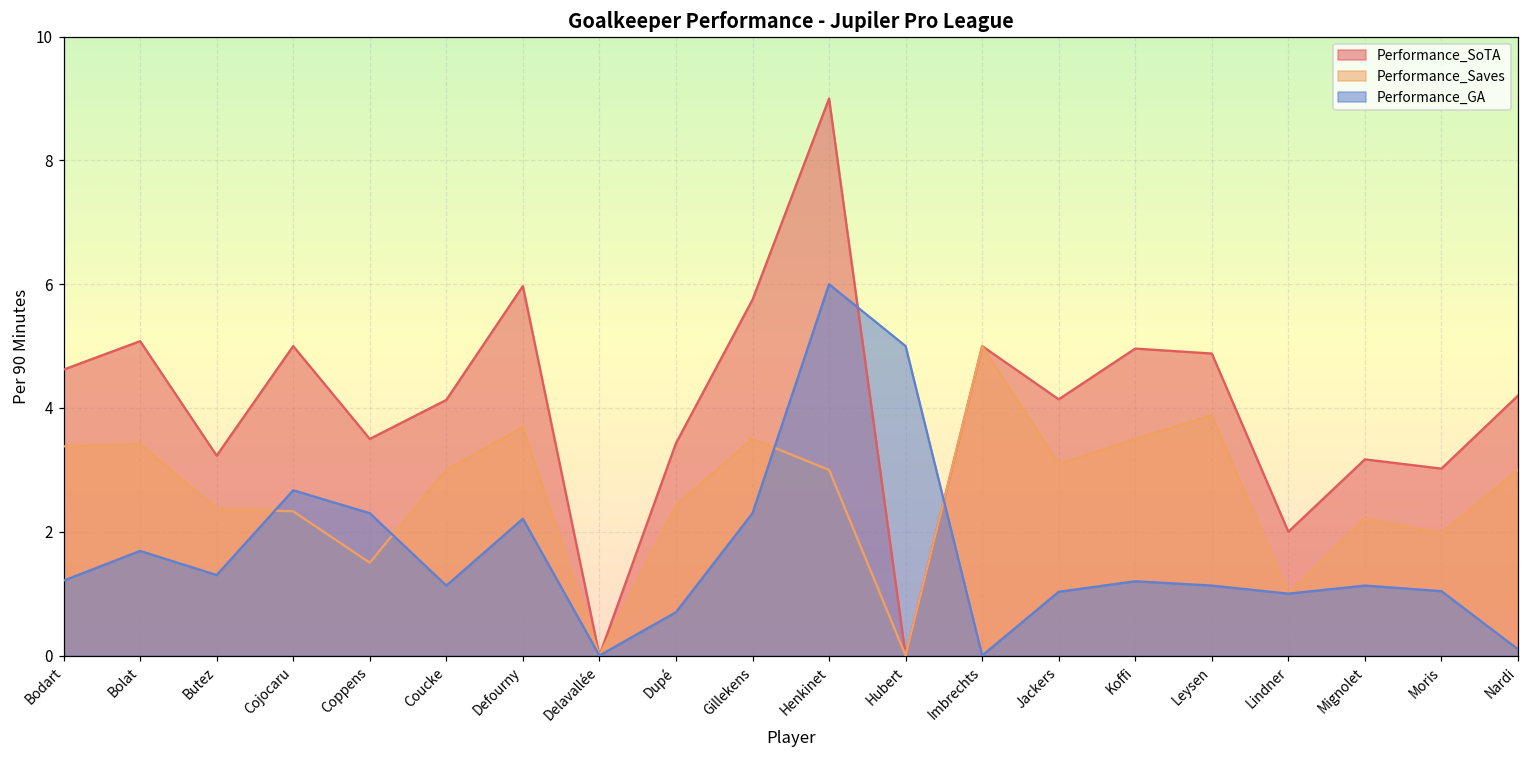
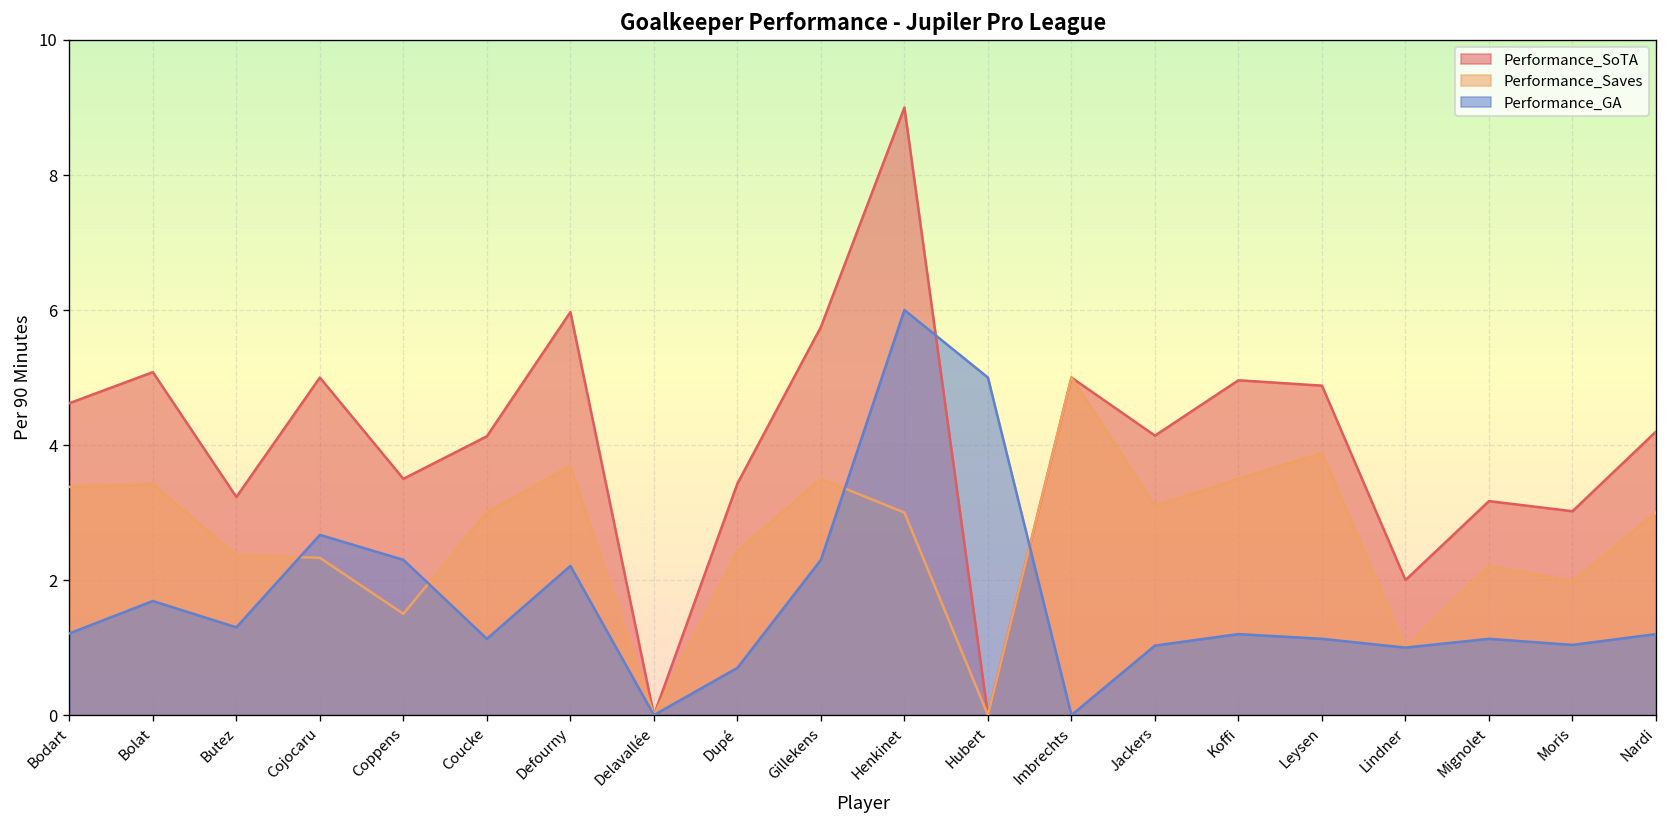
  {
    "Performance_GA": {
      "Bodart": 1.2,
      "Bolat": 1.7,
      "Butez": 1.3,
      "Cojocaru": 2.7,
      "Coppens": 2.3,
      "Coucke": 1.1,
      "Defourny": 2.2,
      "Dupé": 0.7,
      "Gillekens": 2.3,
      "Henkinet": 6.0,
      "Hubert": 5.0,
      "Imbrechts": 0.0,
      "Jackers": 1.0,
      "Koffi": 1.2,
      "Leysen": 1.1,
      "Mignolet": 1.1,
      "Moris": 1.0,
-     "Nardi": 0.1
+     "Nardi": 1.2
    }
  }
